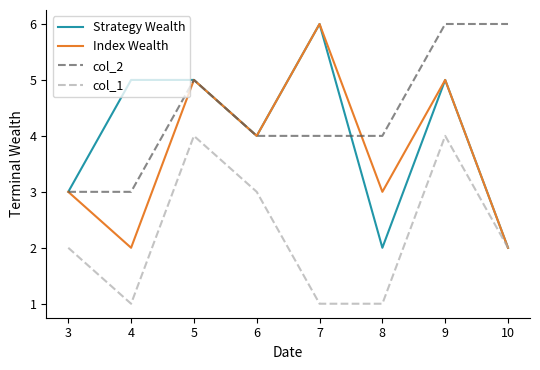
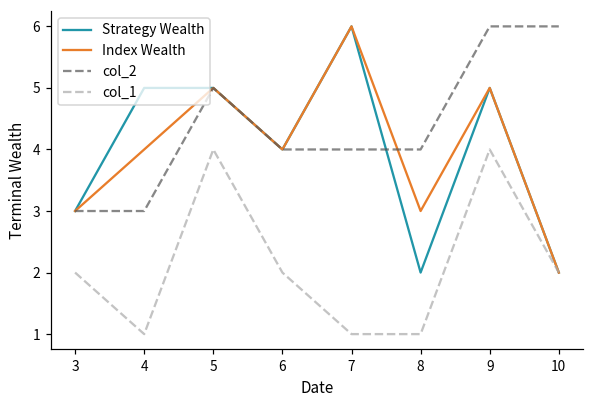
  {
    "Strategy Wealth": {
      "8": 2
    },
    "Index Wealth": {
-     "4": 2,
+     "4": 4,
      "8": 3
    },
    "col_2": {
      "4": 3,
      "7": 4,
      "8": 4,
      "9": 6,
      "10": 6
    },
    "col_1": {
      "3": 2,
      "4": 1,
      "5": 4,
-     "6": 3,
+     "6": 2,
      "7": 1,
      "8": 1,
      "9": 4
    }
  }
